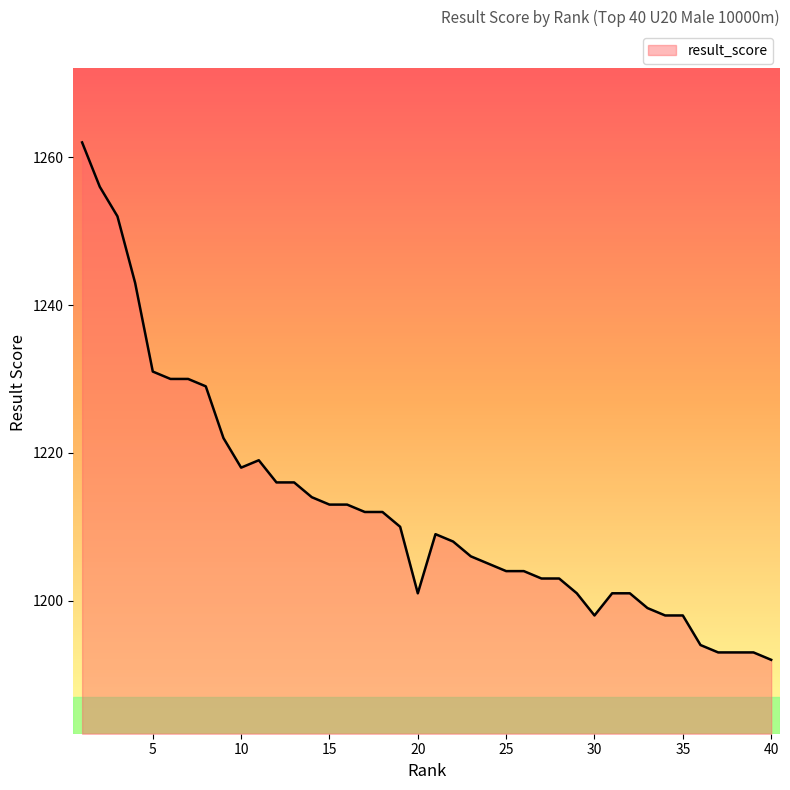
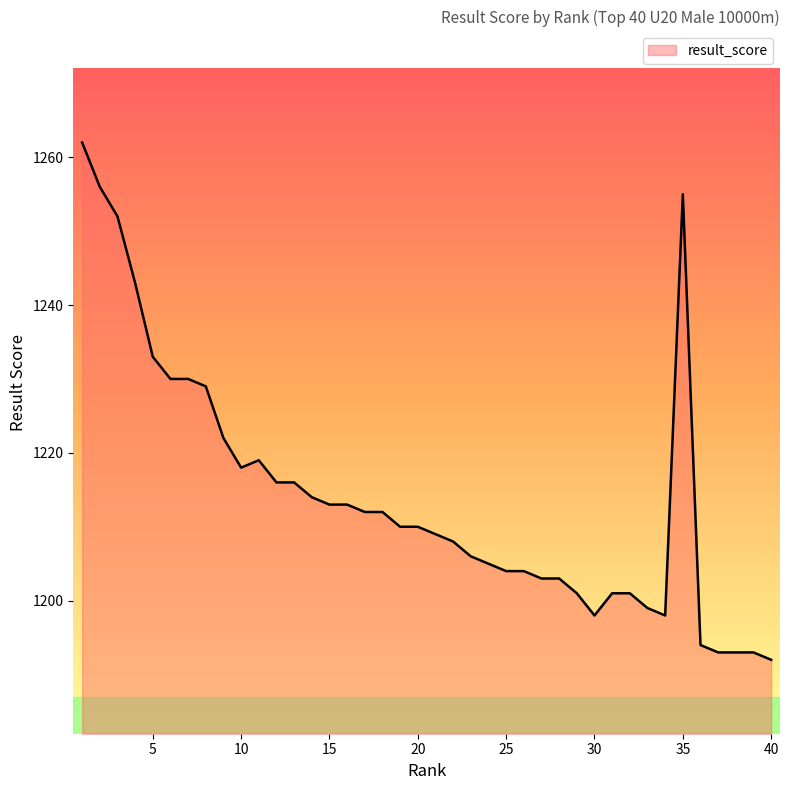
  {
-   "5": 1231,
+   "5": 1233,
    "10": 1218,
    "15": 1213,
-   "20": 1201,
+   "20": 1210,
    "25": 1204,
    "30": 1198,
-   "35": 1198,
+   "35": 1255,
    "40": 1192
  }
